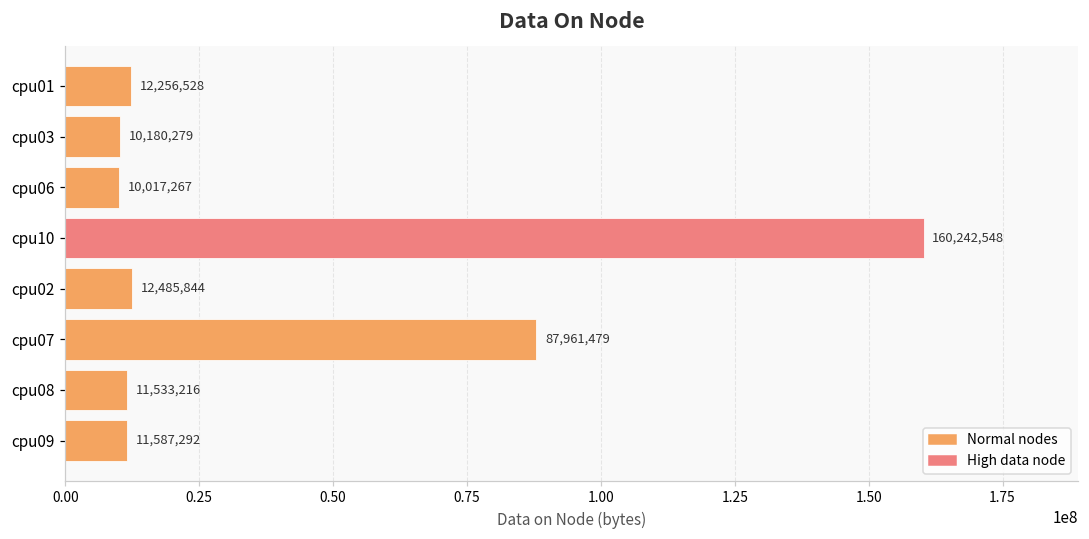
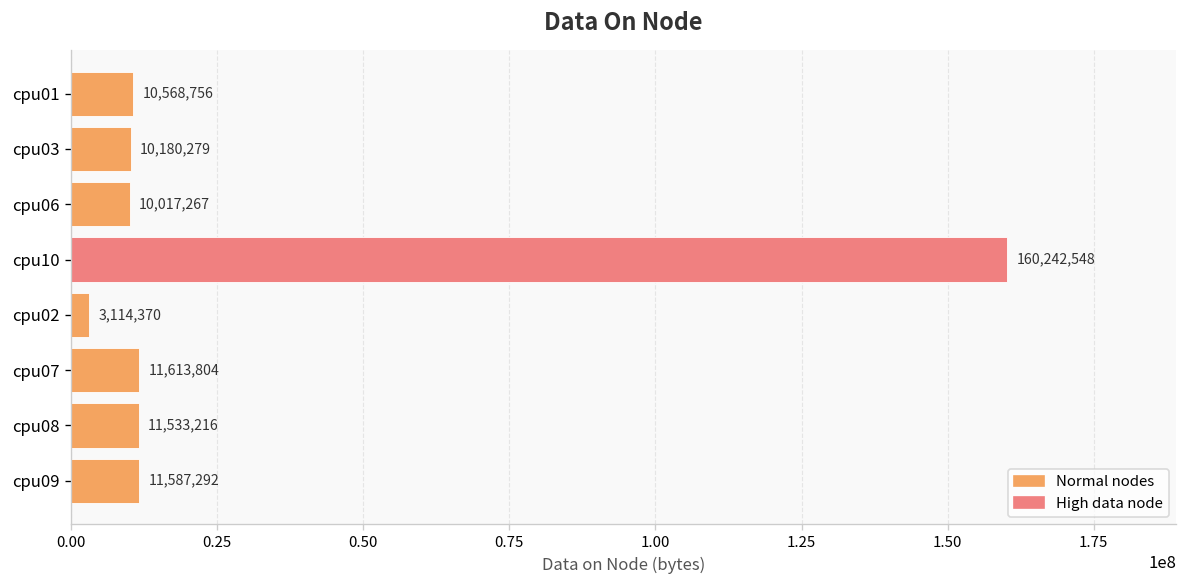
  {
-   "cpu01": "12,256,528",
+   "cpu01": "10,568,756",
    "cpu03": "10,180,279",
    "cpu06": "10,017,267",
    "cpu10": "160,242,548",
-   "cpu02": "12,485,844",
-   "cpu07": "87,961,479",
+   "cpu02": "3,114,370",
+   "cpu07": "11,613,804",
    "cpu08": "11,533,216",
    "cpu09": "11,587,292"
  }
